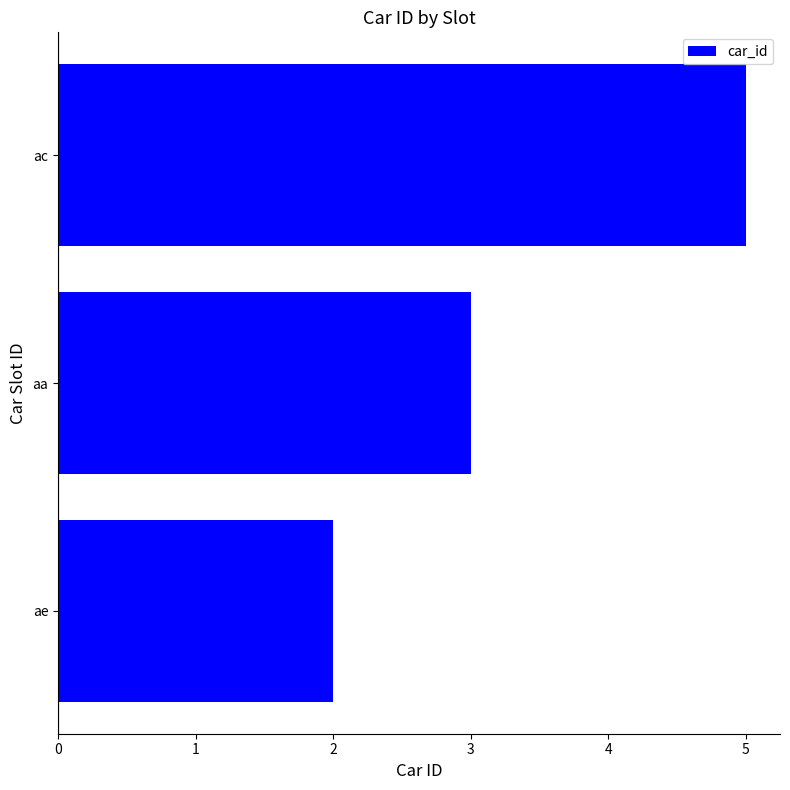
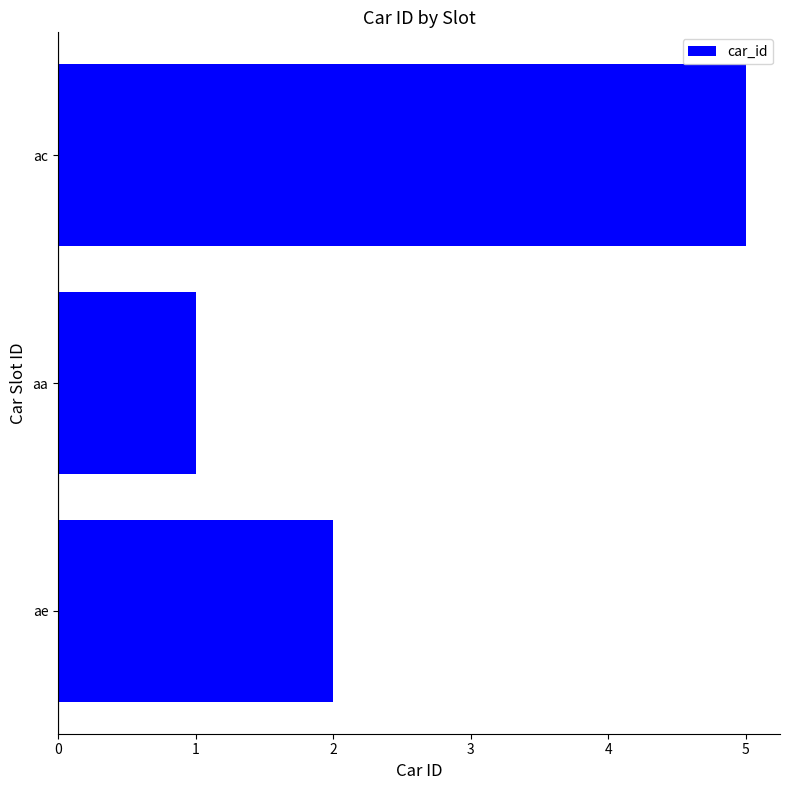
  {
    "ac": 5,
-   "aa": 3,
+   "aa": 1,
    "ae": 2
  }
